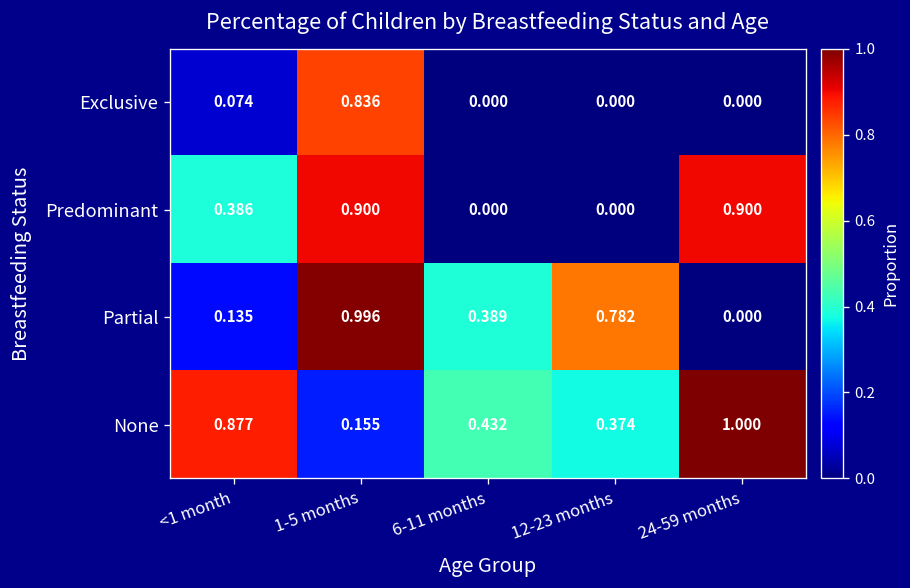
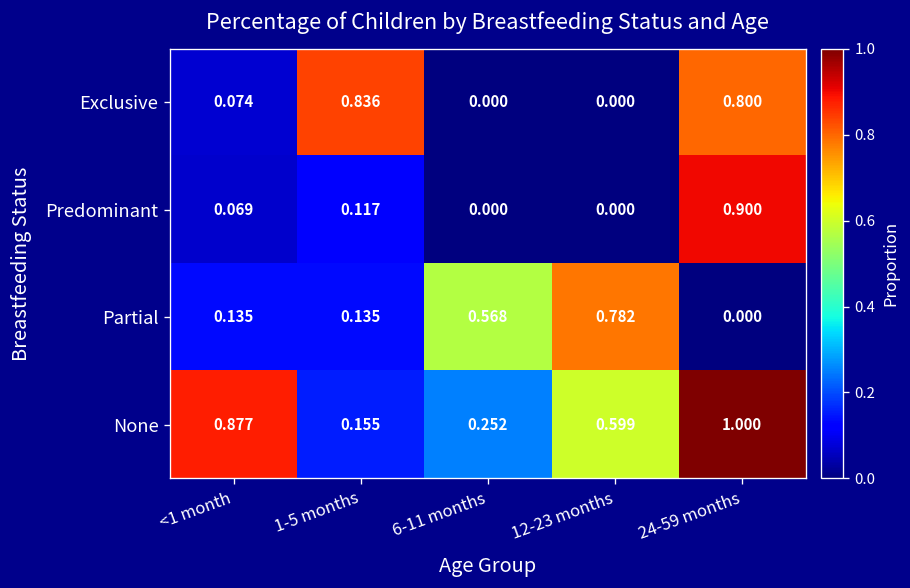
  {
    "Exclusive": {
      "<1 month": 0.074,
      "1-5 months": 0.836,
      "6-11 months": 0.000,
      "12-23 months": 0.000,
-     "24-59 months": 0.000
+     "24-59 months": 0.800
    },
    "Predominant": {
-     "<1 month": 0.386,
-     "1-5 months": 0.900,
+     "<1 month": 0.069,
+     "1-5 months": 0.117,
      "6-11 months": 0.000,
      "12-23 months": 0.000,
      "24-59 months": 0.900
    },
    "Partial": {
      "<1 month": 0.135,
-     "1-5 months": 0.996,
-     "6-11 months": 0.389,
+     "1-5 months": 0.135,
+     "6-11 months": 0.568,
      "12-23 months": 0.782,
      "24-59 months": 0.000
    },
    "None": {
      "<1 month": 0.877,
      "1-5 months": 0.155,
-     "6-11 months": 0.432,
-     "12-23 months": 0.374,
+     "6-11 months": 0.252,
+     "12-23 months": 0.599,
      "24-59 months": 1.000
    }
  }
